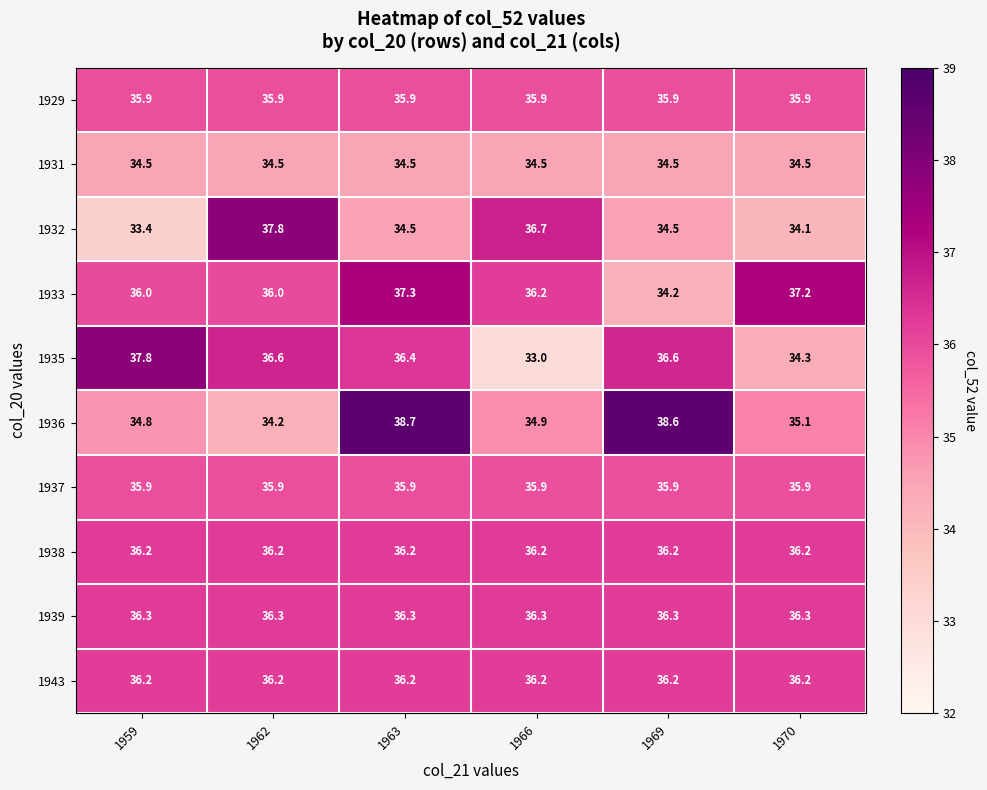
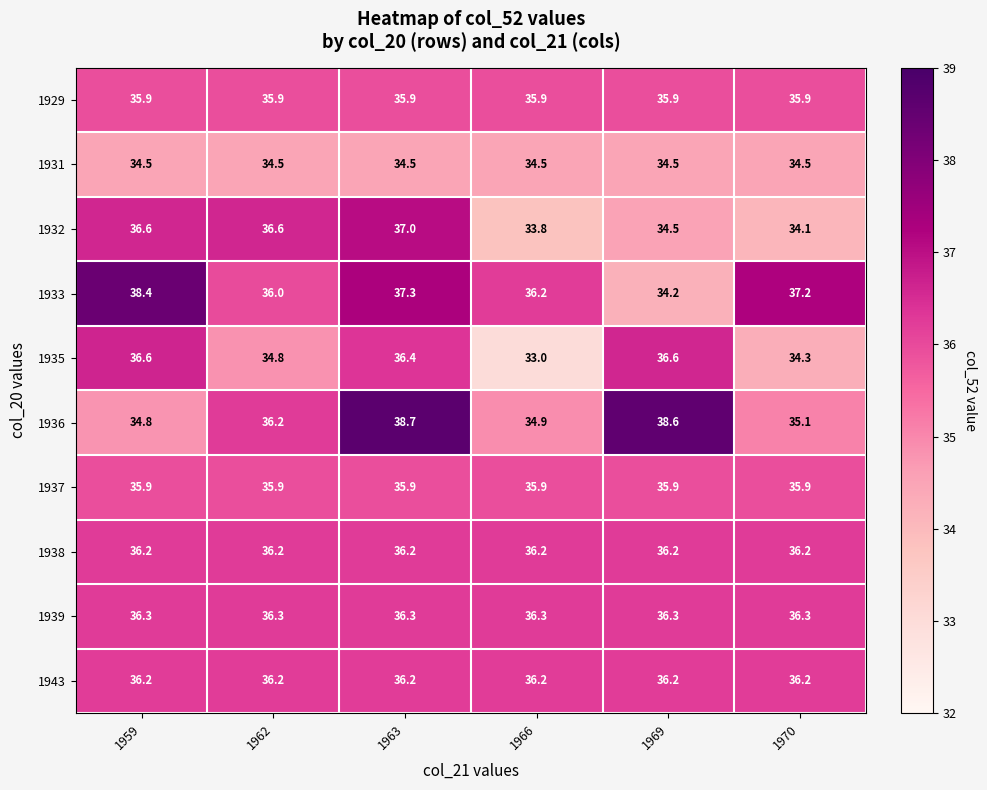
  {
    "1929": {
      "1959": 35.9,
      "1962": 35.9,
      "1963": 35.9,
      "1966": 35.9,
      "1969": 35.9,
      "1970": 35.9
    },
    "1931": {
      "1959": 34.5,
      "1962": 34.5,
      "1963": 34.5,
      "1966": 34.5,
      "1969": 34.5,
      "1970": 34.5
    },
    "1932": {
-     "1959": 33.4,
-     "1962": 37.8,
-     "1963": 34.5,
-     "1966": 36.7,
+     "1959": 36.6,
+     "1962": 36.6,
+     "1963": 37.0,
+     "1966": 33.8,
      "1969": 34.5,
      "1970": 34.1
    },
    "1933": {
-     "1959": 36.0,
+     "1959": 38.4,
      "1962": 36.0,
      "1963": 37.3,
      "1966": 36.2,
      "1969": 34.2,
      "1970": 37.2
    },
    "1935": {
-     "1959": 37.8,
-     "1962": 36.6,
+     "1959": 36.6,
+     "1962": 34.8,
      "1963": 36.4,
      "1966": 33.0,
      "1969": 36.6,
      "1970": 34.3
    },
    "1936": {
      "1959": 34.8,
-     "1962": 34.2,
+     "1962": 36.2,
      "1963": 38.7,
      "1966": 34.9,
      "1969": 38.6,
      "1970": 35.1
    },
    "1937": {
      "1959": 35.9,
      "1962": 35.9,
      "1963": 35.9,
      "1966": 35.9,
      "1969": 35.9,
      "1970": 35.9
    },
    "1938": {
      "1959": 36.2,
      "1962": 36.2,
      "1963": 36.2,
      "1966": 36.2,
      "1969": 36.2,
      "1970": 36.2
    },
    "1939": {
      "1959": 36.3,
      "1962": 36.3,
      "1963": 36.3,
      "1966": 36.3,
      "1969": 36.3,
      "1970": 36.3
    },
    "1943": {
      "1959": 36.2,
      "1962": 36.2,
      "1963": 36.2,
      "1966": 36.2,
      "1969": 36.2,
      "1970": 36.2
    }
  }
